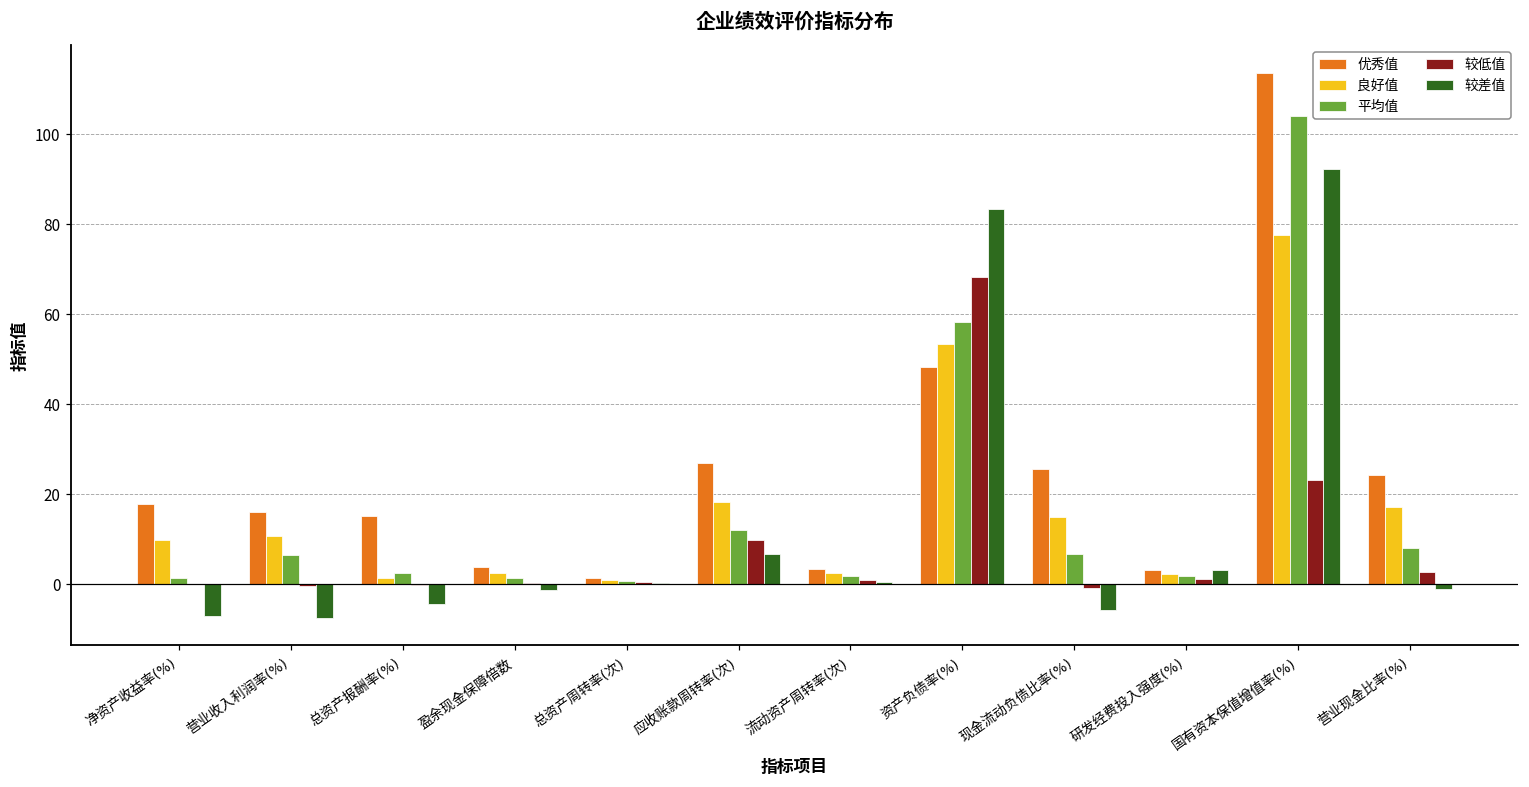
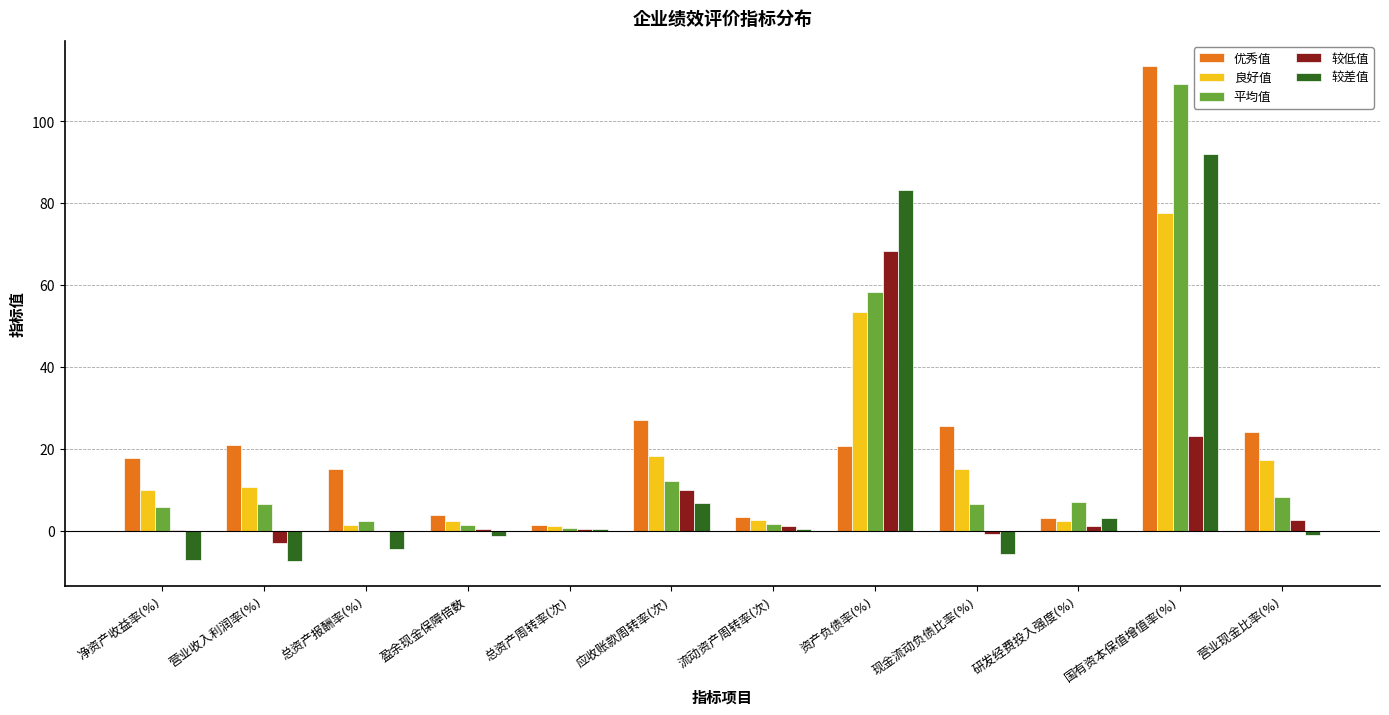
  {
    "优秀值": {
      "净资产收益率(%)": 18,
-     "营业收入利润率(%)": 16,
+     "营业收入利润率(%)": 21,
      "总资产报酬率(%)": 15,
      "盈余现金保障倍数": 4,
      "总资产周转率(次)": 1,
      "应收账款周转率(次)": 27,
      "流动资产周转率(次)": 3,
-     "资产负债率(%)": 48,
+     "资产负债率(%)": 21,
      "现金流动负债比率(%)": 26,
      "研发经费投入强度(%)": 3,
      "国有资本保值增值率(%)": 114,
      "营业现金比率(%)": 24
    },
    "良好值": {
      "净资产收益率(%)": 10,
      "营业收入利润率(%)": 11,
      "总资产报酬率(%)": 1,
      "盈余现金保障倍数": 2,
      "总资产周转率(次)": 1,
      "应收账款周转率(次)": 18,
      "流动资产周转率(次)": 3,
      "资产负债率(%)": 53,
      "现金流动负债比率(%)": 15,
      "研发经费投入强度(%)": 2,
      "国有资本保值增值率(%)": 78,
      "营业现金比率(%)": 17
    },
    "平均值": {
-     "净资产收益率(%)": 1,
+     "净资产收益率(%)": 6,
      "营业收入利润率(%)": 6,
      "总资产报酬率(%)": 2,
      "盈余现金保障倍数": 1,
      "总资产周转率(次)": 1,
      "应收账款周转率(次)": 12,
      "流动资产周转率(次)": 2,
      "资产负债率(%)": 58,
      "现金流动负债比率(%)": 7,
-     "研发经费投入强度(%)": 2,
-     "国有资本保值增值率(%)": 104,
+     "研发经费投入强度(%)": 7,
+     "国有资本保值增值率(%)": 109,
      "营业现金比率(%)": 8
    },
    "较低值": {
-     "营业收入利润率(%)": -1,
+     "营业收入利润率(%)": -3,
      "应收账款周转率(次)": 10,
      "流动资产周转率(次)": 1,
      "资产负债率(%)": 68,
      "现金流动负债比率(%)": -1,
      "研发经费投入强度(%)": 1,
      "国有资本保值增值率(%)": 23,
      "营业现金比率(%)": 3
    },
    "较差值": {
      "净资产收益率(%)": -7,
      "营业收入利润率(%)": -8,
      "总资产报酬率(%)": -4,
      "盈余现金保障倍数": -1,
      "应收账款周转率(次)": 7,
      "资产负债率(%)": 83,
      "现金流动负债比率(%)": -6,
      "研发经费投入强度(%)": 3,
      "国有资本保值增值率(%)": 92,
      "营业现金比率(%)": -1
    }
  }
